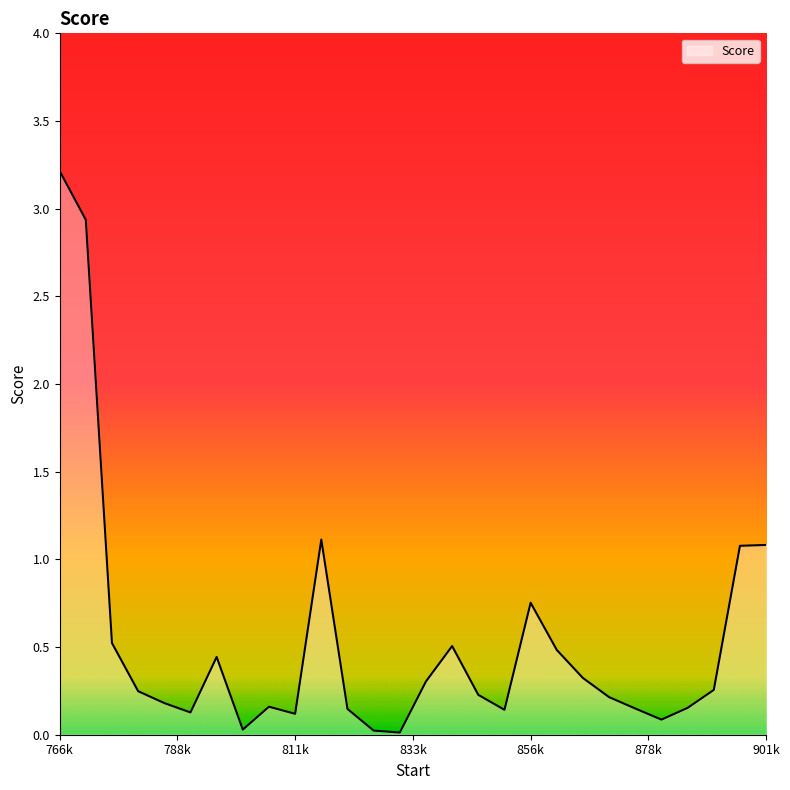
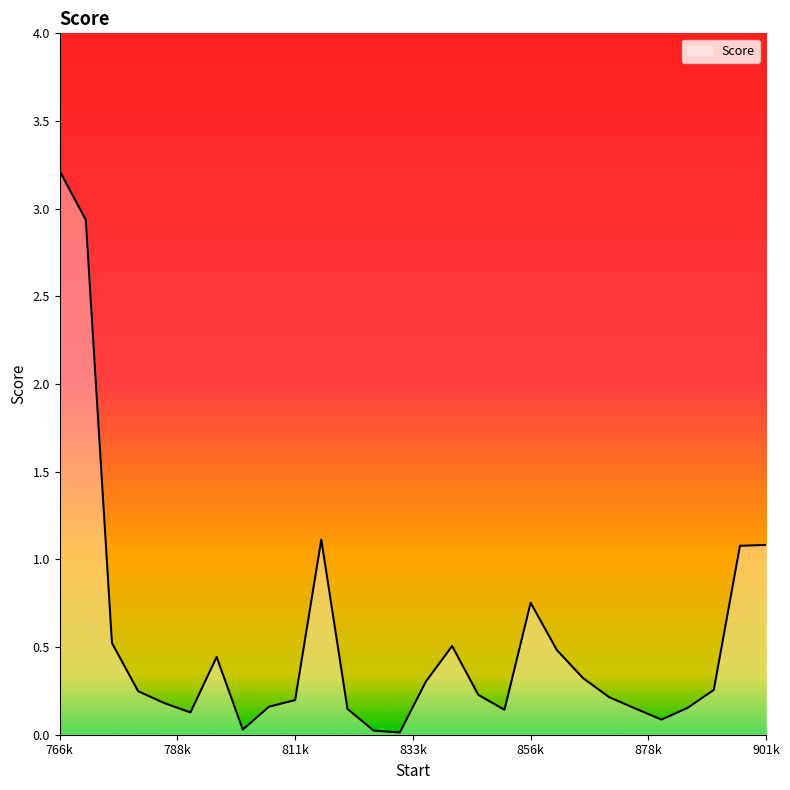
  {
    "766k": 3.22,
-   "811k": 0.12,
+   "811k": 0.20,
    "856k": 0.75,
    "901k": 1.08
  }
